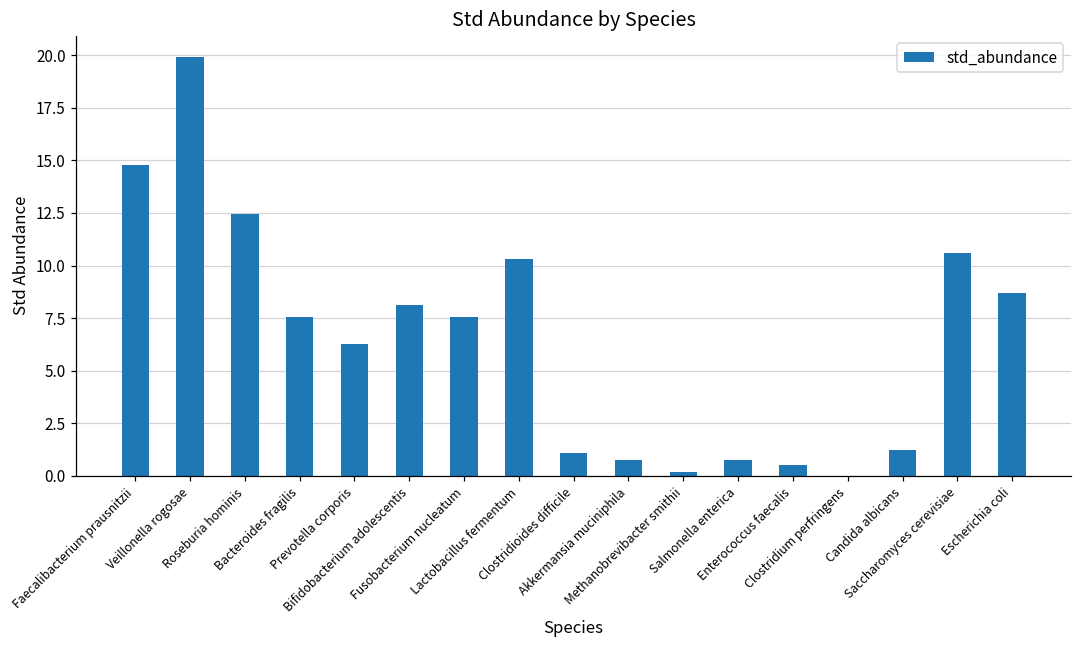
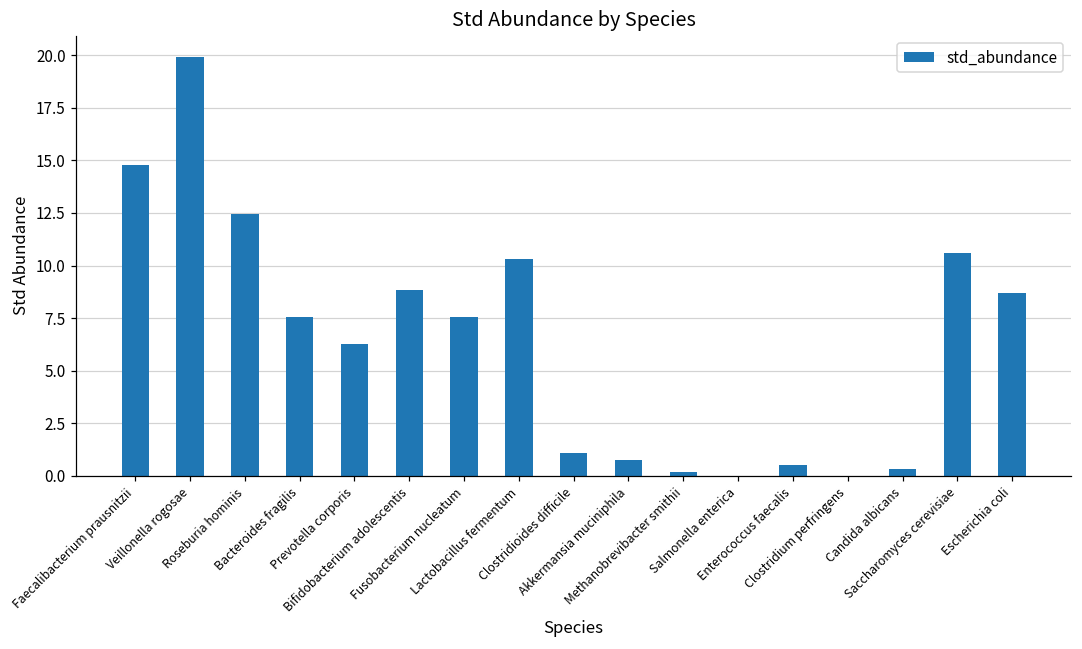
  {
    "Faecalibacterium prausnitzii": 14.8,
    "Veillonella rogosae": 19.9,
    "Roseburia hominis": 12.4,
    "Bacteroides fragilis": 7.5,
    "Prevotella corporis": 6.3,
-   "Bifidobacterium adolescentis": 8.1,
+   "Bifidobacterium adolescentis": 8.8,
    "Fusobacterium nucleatum": 7.5,
    "Lactobacillus fermentum": 10.3,
    "Clostridioides difficile": 1.1,
    "Akkermansia muciniphila": 0.8,
    "Methanobrevibacter smithii": 0.2,
-   "Salmonella enterica": 0.8,
+   "Salmonella enterica": 0.0,
    "Enterococcus faecalis": 0.5,
-   "Candida albicans": 1.2,
+   "Candida albicans": 0.3,
    "Saccharomyces cerevisiae": 10.6,
    "Escherichia coli": 8.7
  }
